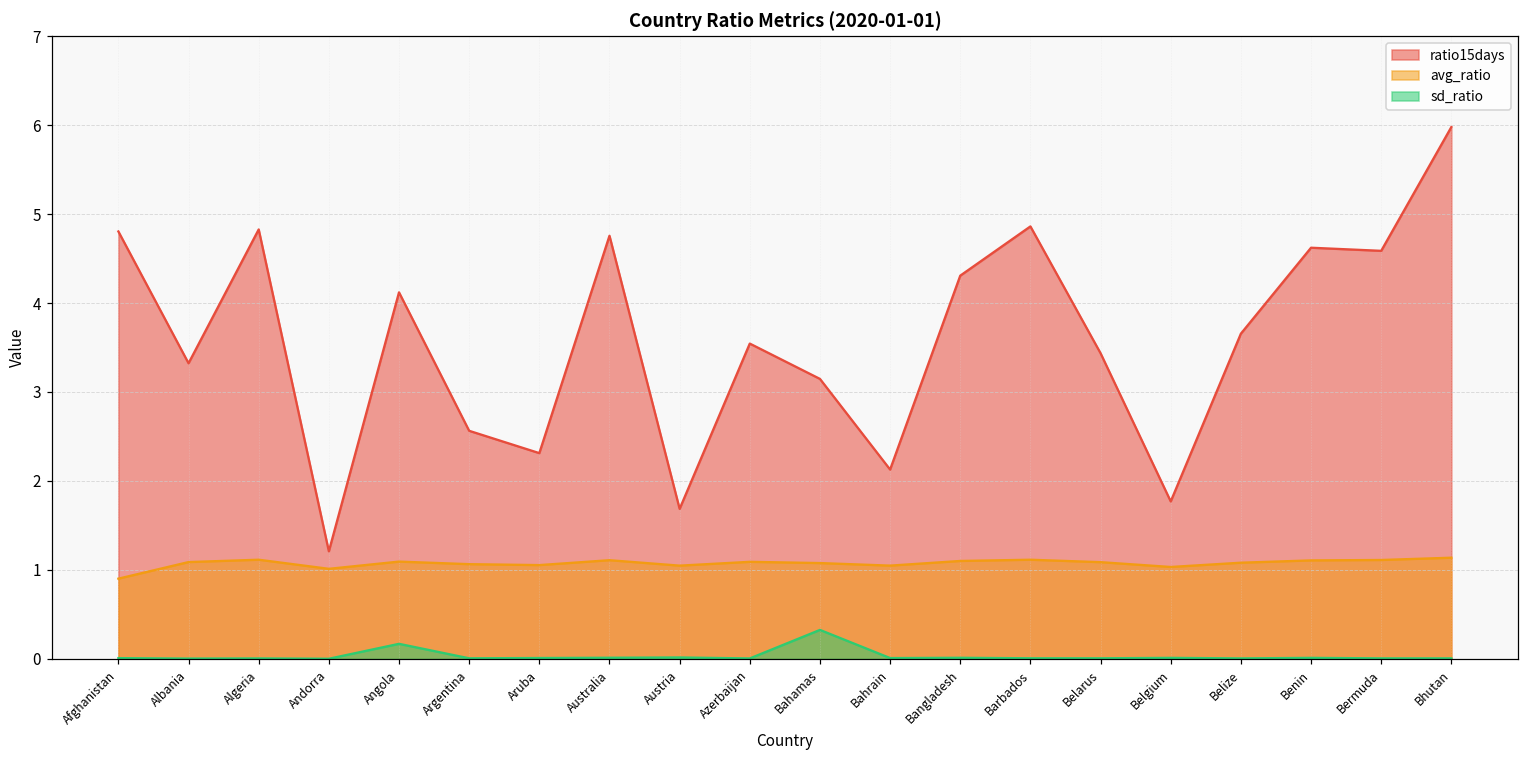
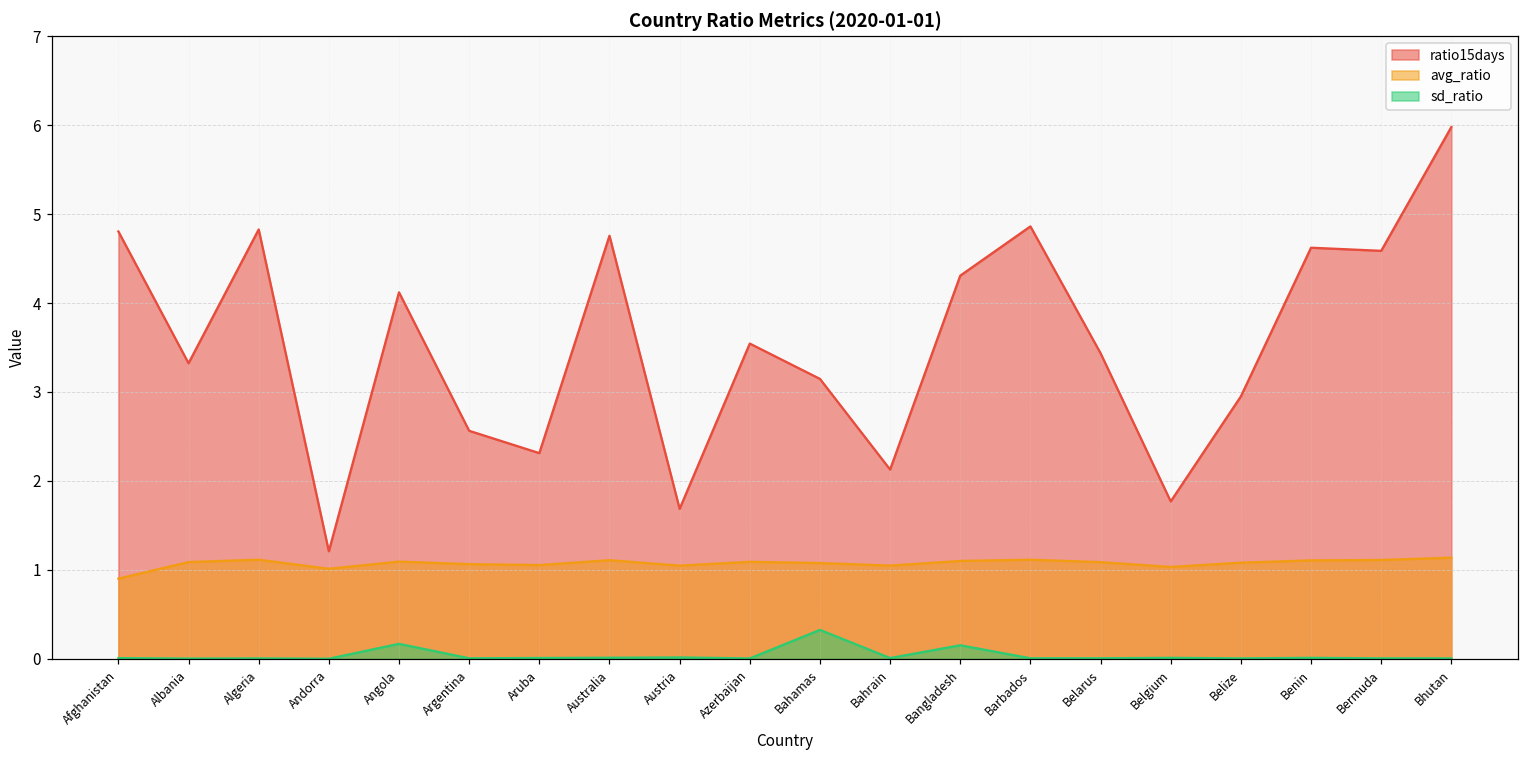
  {
    "ratio15days": {
      "Afghanistan": 4.8,
      "Albania": 3.3,
      "Algeria": 4.8,
      "Andorra": 1.2,
      "Angola": 4.1,
      "Argentina": 2.6,
      "Aruba": 2.3,
      "Australia": 4.8,
      "Austria": 1.7,
      "Azerbaijan": 3.5,
      "Bahamas": 3.1,
      "Bahrain": 2.1,
      "Bangladesh": 4.3,
      "Barbados": 4.9,
      "Belarus": 3.4,
      "Belgium": 1.8,
-     "Belize": 3.7,
+     "Belize": 3.0,
      "Benin": 4.6,
      "Bermuda": 4.6,
      "Bhutan": 6.0
    },
    "avg_ratio": {
      "Afghanistan": 0.9,
      "Albania": 1.1,
      "Algeria": 1.1,
      "Andorra": 1.0,
      "Angola": 1.1,
      "Argentina": 1.1,
      "Aruba": 1.1,
      "Australia": 1.1,
      "Austria": 1.0,
      "Azerbaijan": 1.1,
      "Bahamas": 1.1,
      "Bahrain": 1.0,
      "Bangladesh": 1.1,
      "Barbados": 1.1,
      "Belarus": 1.1,
      "Belgium": 1.0,
      "Belize": 1.1,
      "Benin": 1.1,
      "Bermuda": 1.1,
      "Bhutan": 1.1
    },
    "sd_ratio": {
      "Afghanistan": 0.0,
      "Albania": 0.0,
      "Algeria": 0.0,
      "Andorra": 0.0,
      "Angola": 0.2,
      "Argentina": 0.0,
      "Aruba": 0.0,
      "Australia": 0.0,
      "Austria": 0.0,
      "Azerbaijan": 0.0,
      "Bahamas": 0.3,
      "Bahrain": 0.0,
-     "Bangladesh": 0.0,
+     "Bangladesh": 0.2,
      "Barbados": 0.0,
      "Belarus": 0.0,
      "Belgium": 0.0,
      "Belize": 0.0,
      "Benin": 0.0,
      "Bermuda": 0.0,
      "Bhutan": 0.0
    }
  }
